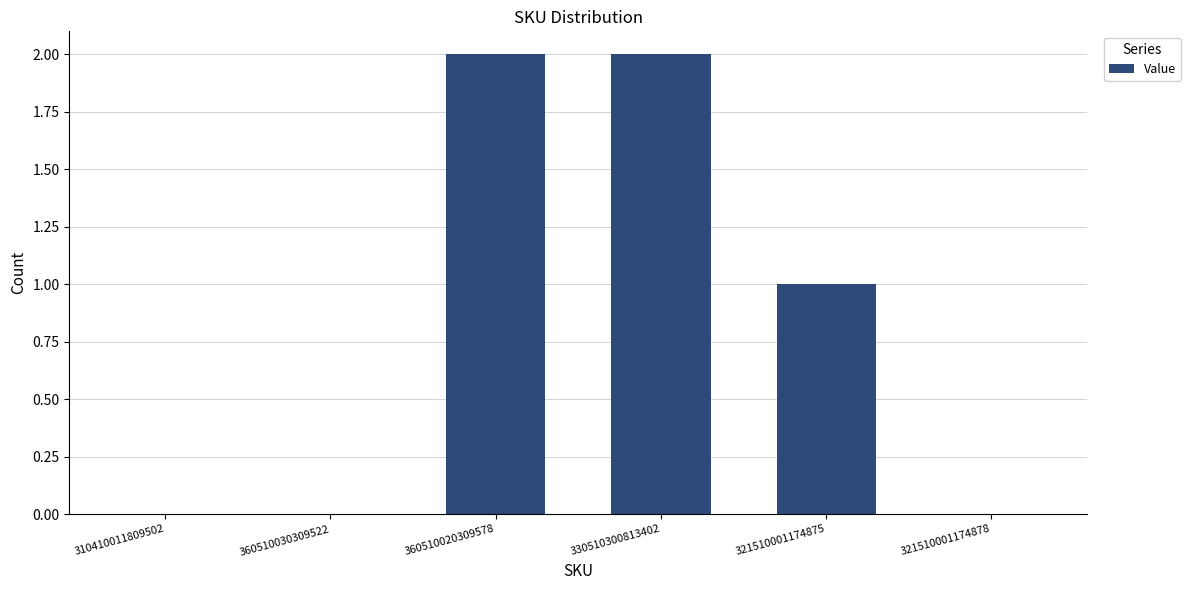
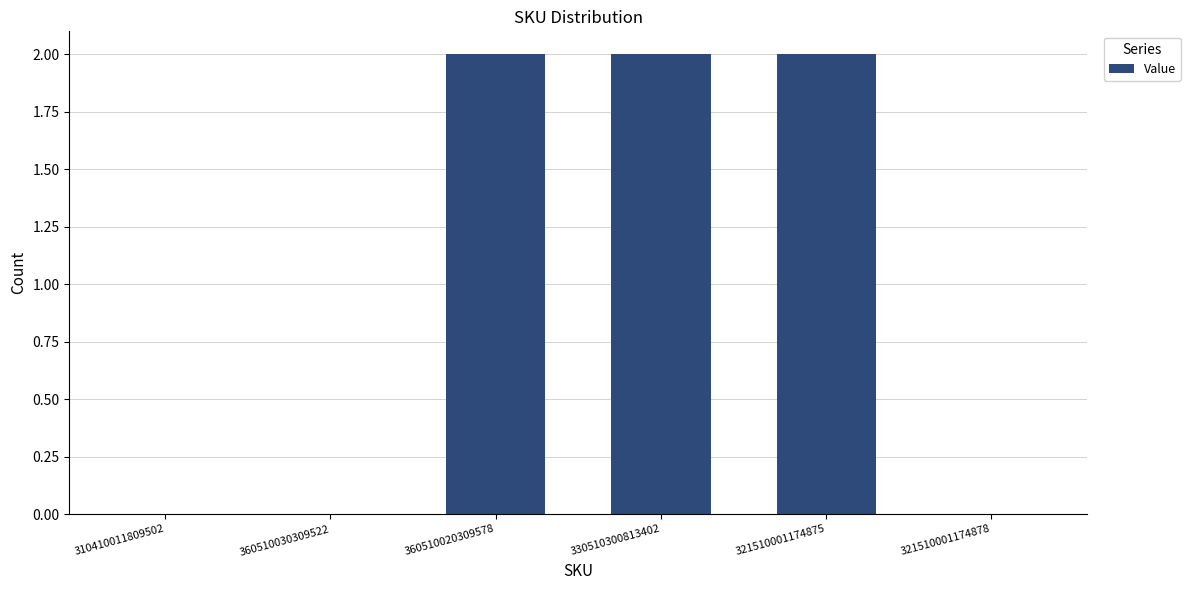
  {
    "310410011809502": 0,
    "360510030309522": 0,
    "360510020309578": 2,
    "330510300813402": 2,
-   "321510001174875": 1,
+   "321510001174875": 2,
    "321510001174878": 0
  }
